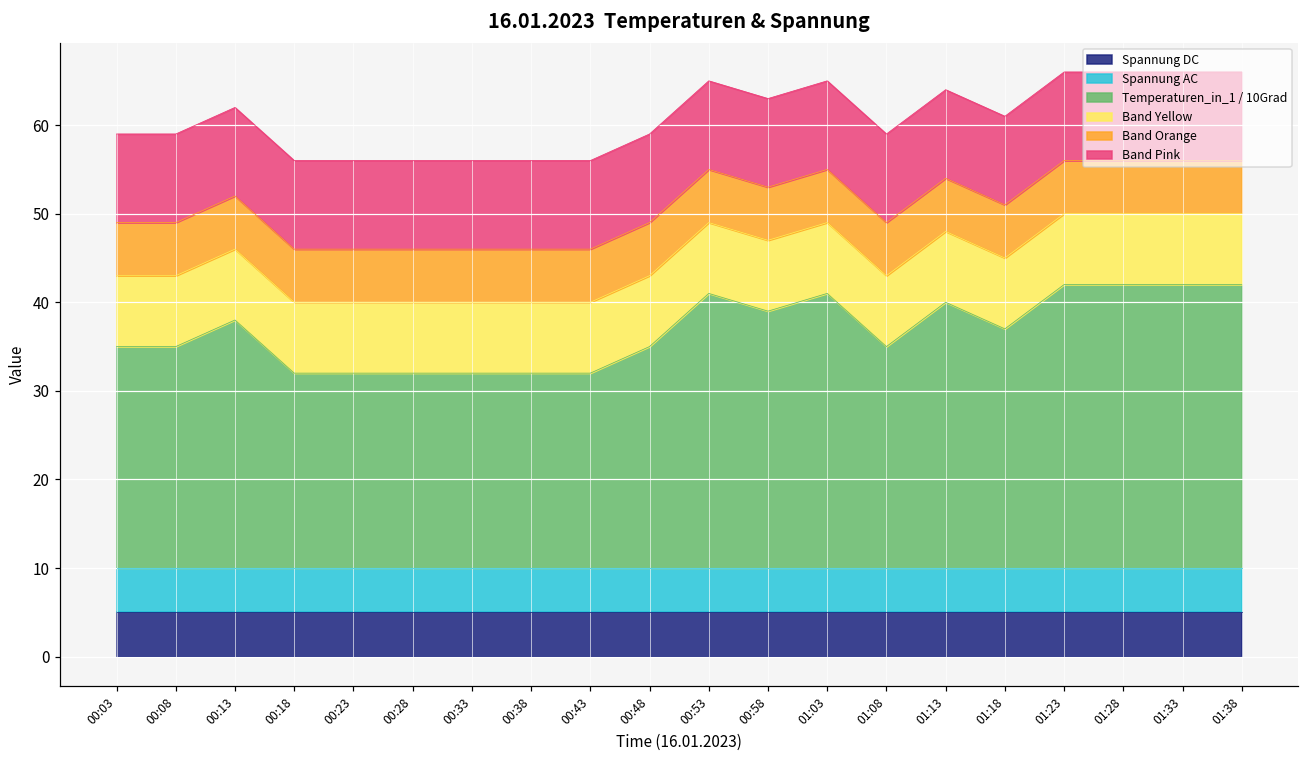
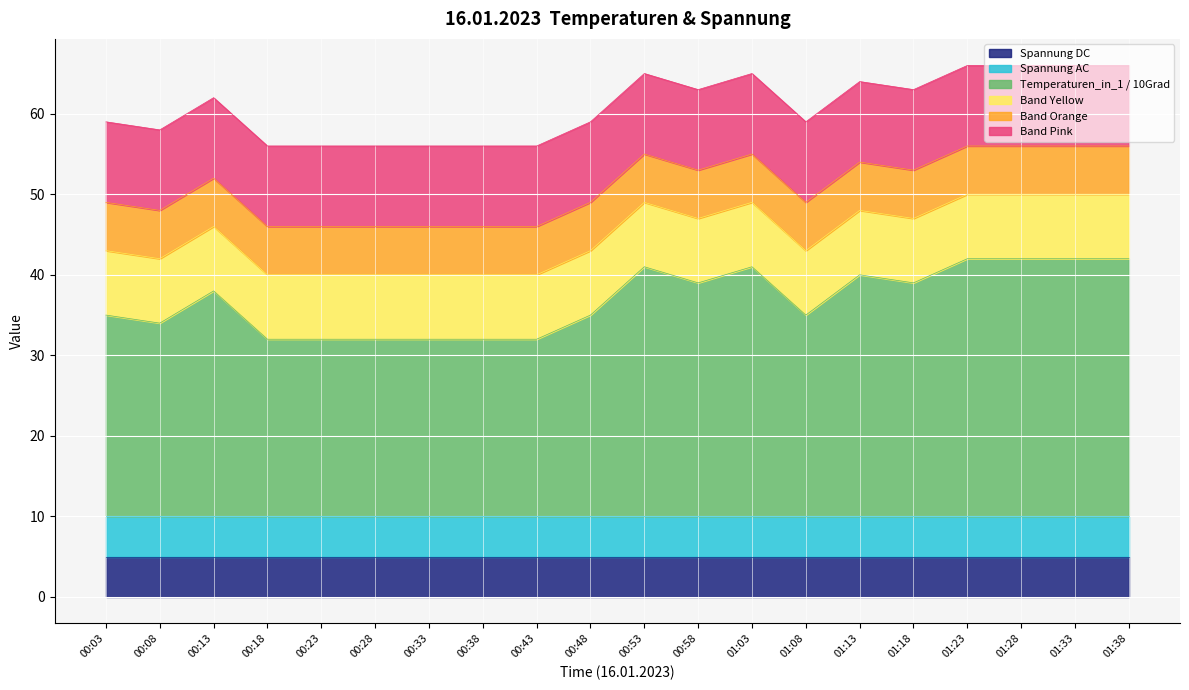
  {
    "Spannung DC": {
      "00:03": 5,
      "00:08": 5,
      "00:13": 5,
      "00:18": 5,
      "00:23": 5,
      "00:28": 5,
      "00:33": 5,
      "00:38": 5,
      "00:43": 5,
      "00:48": 5,
      "00:53": 5,
      "00:58": 5,
      "01:03": 5,
      "01:08": 5,
      "01:13": 5,
      "01:18": 5,
      "01:23": 5,
      "01:28": 5,
      "01:33": 5,
      "01:38": 5
    },
    "Spannung AC": {
      "00:03": 10,
      "00:08": 10,
      "00:13": 10,
      "00:18": 10,
      "00:23": 10,
      "00:28": 10,
      "00:33": 10,
      "00:38": 10,
      "00:43": 10,
      "00:48": 10,
      "00:53": 10,
      "00:58": 10,
      "01:03": 10,
      "01:08": 10,
      "01:13": 10,
      "01:18": 10,
      "01:23": 10,
      "01:28": 10,
      "01:33": 10,
      "01:38": 10
    },
    "Temperaturen_in_1 / 10Grad": {
      "00:03": 35,
-     "00:08": 35,
+     "00:08": 34,
      "00:13": 38,
      "00:18": 32,
      "00:23": 32,
      "00:28": 32,
      "00:33": 32,
      "00:38": 32,
      "00:43": 32,
      "00:48": 35,
      "00:53": 41,
      "00:58": 39,
      "01:03": 41,
      "01:08": 35,
      "01:13": 40,
-     "01:18": 37,
+     "01:18": 39,
      "01:23": 42,
      "01:28": 42,
      "01:33": 42,
      "01:38": 42
    },
    "Band Yellow": {
      "00:03": 43,
      "00:08": 8,
      "00:13": 46,
      "00:18": 40,
      "00:23": 40,
      "00:28": 40,
      "00:33": 40,
      "00:38": 40,
      "00:43": 40,
      "00:48": 43,
      "00:53": 49,
      "00:58": 47,
      "01:03": 49,
      "01:08": 43,
      "01:13": 48,
      "01:18": 8,
      "01:23": 50,
      "01:28": 50,
      "01:33": 50,
      "01:38": 50
    },
    "Band Orange": {
      "00:03": 49,
      "00:08": 6,
      "00:13": 52,
      "00:18": 46,
      "00:23": 46,
      "00:28": 46,
      "00:33": 46,
      "00:38": 46,
      "00:43": 46,
      "00:48": 49,
      "00:53": 55,
      "00:58": 53,
      "01:03": 55,
      "01:08": 49,
      "01:13": 54,
      "01:18": 6,
      "01:23": 56,
      "01:28": 56,
      "01:33": 56,
      "01:38": 56
    },
    "Band Pink": {
      "00:03": 59,
      "00:08": 10,
      "00:13": 62,
      "00:18": 56,
      "00:23": 56,
      "00:28": 56,
      "00:33": 56,
      "00:38": 56,
      "00:43": 56,
      "00:48": 59,
      "00:53": 65,
      "00:58": 63,
      "01:03": 65,
      "01:08": 59,
      "01:13": 64,
      "01:18": 10,
      "01:23": 66
    }
  }
